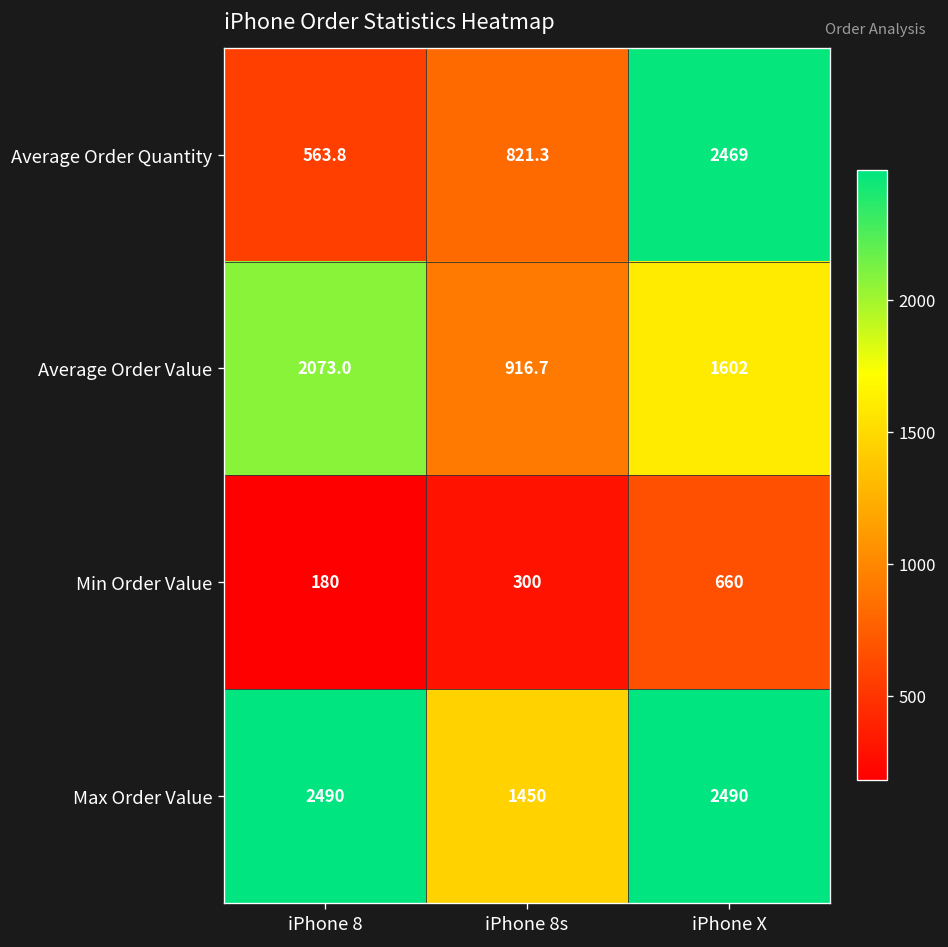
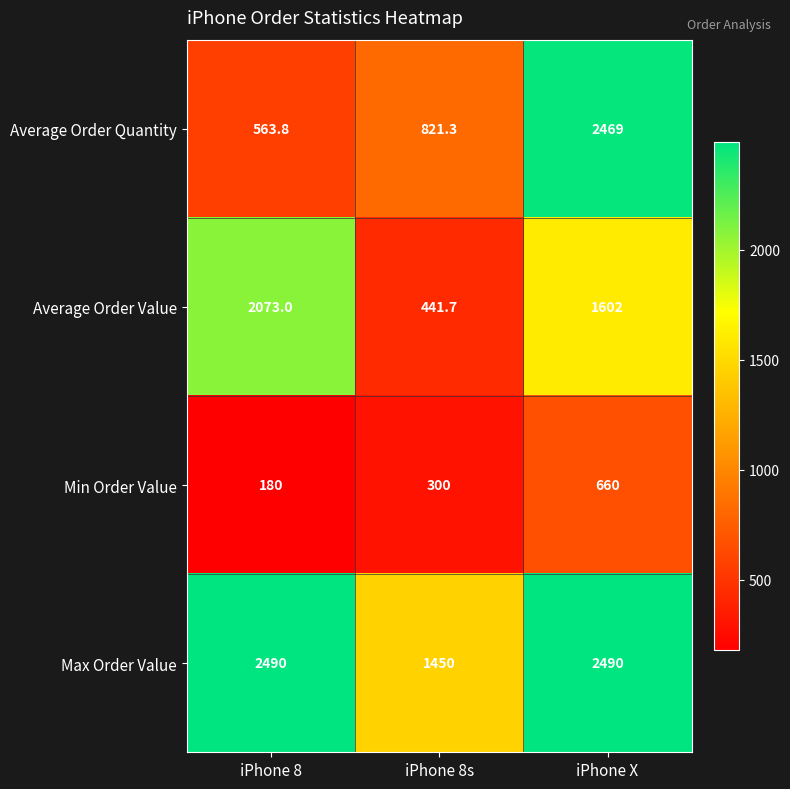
  {
    "Average Order Quantity": {
      "iPhone 8": 563.8,
      "iPhone 8s": 821.3,
      "iPhone X": 2469
    },
    "Average Order Value": {
      "iPhone 8": 2073.0,
-     "iPhone 8s": 916.7,
+     "iPhone 8s": 441.7,
      "iPhone X": 1602
    },
    "Min Order Value": {
      "iPhone 8": 180,
      "iPhone 8s": 300,
      "iPhone X": 660
    },
    "Max Order Value": {
      "iPhone 8": 2490,
      "iPhone 8s": 1450,
      "iPhone X": 2490
    }
  }
